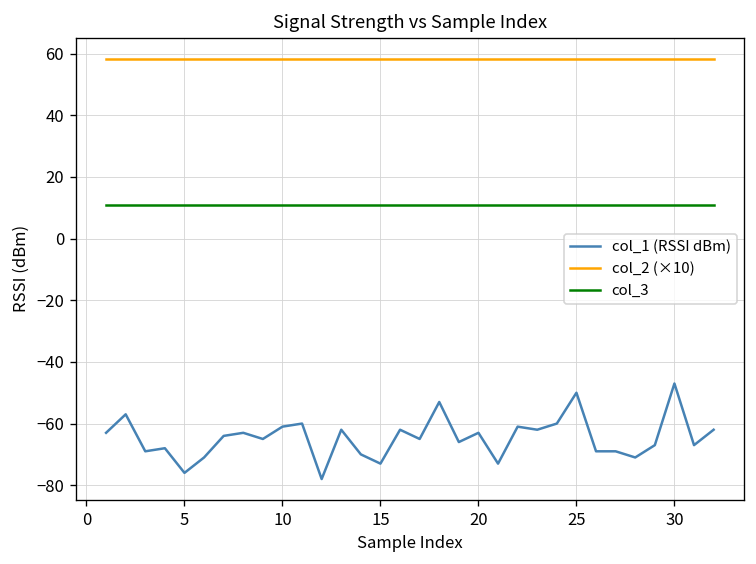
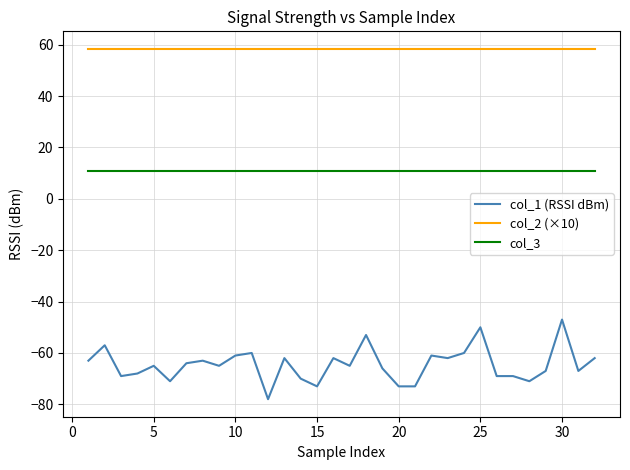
  {
    "col_1 (RSSI dBm)": {
-     "5": -76,
+     "5": -65,
      "10": -61,
      "15": -73,
-     "20": -63,
+     "20": -73,
      "25": -50,
      "30": -47
    },
    "col_2 (×10)": {
      "5": 58,
      "10": 58,
      "15": 58,
      "20": 58,
      "25": 58,
      "30": 58
    },
    "col_3": {
      "5": 11,
      "10": 11,
      "15": 11,
      "20": 11,
      "25": 11,
      "30": 11
    }
  }
